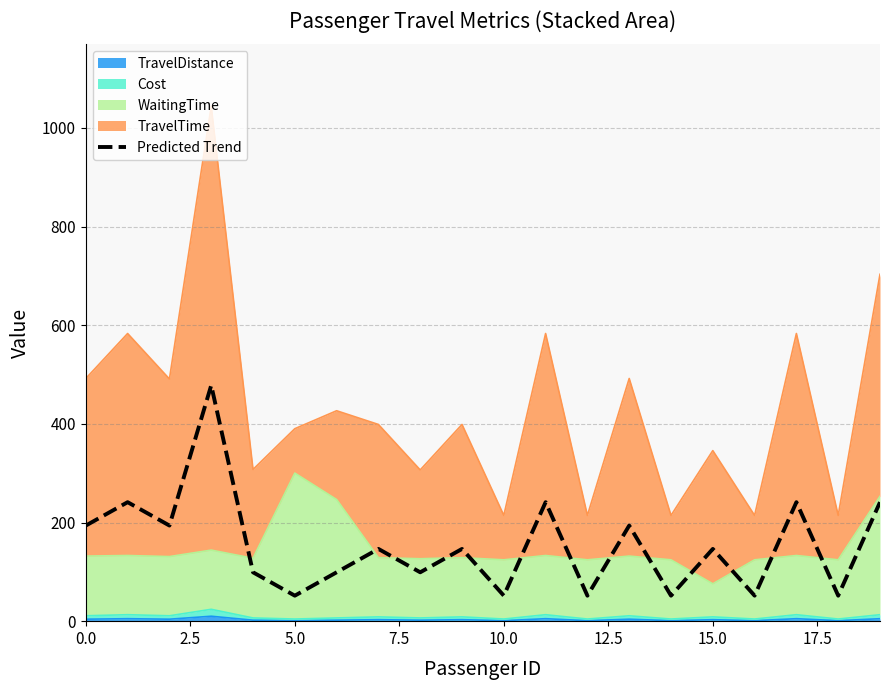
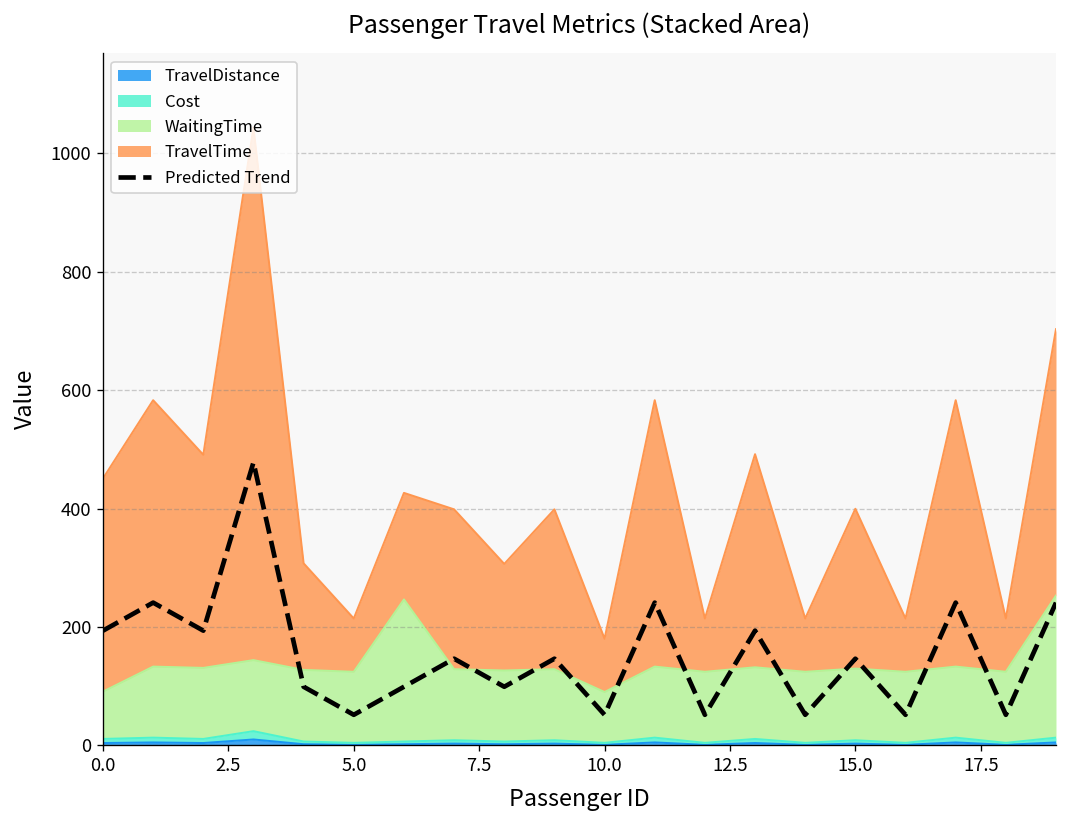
  {
    "TravelDistance": {
      "0.0": 0,
      "15.0": 0
    },
    "Cost": {
      "0.0": 10,
      "15.0": 10
    },
    "WaitingTime": {
-     "0.0": 120,
-     "5.0": 300,
-     "10.0": 120,
-     "15.0": 70
+     "0.0": 80,
+     "5.0": 120,
+     "10.0": 90,
+     "15.0": 120
    },
    "TravelTime": {
      "0.0": 360,
      "5.0": 90,
      "10.0": 90,
      "15.0": 270
    },
    "Predicted Trend": {
      "0.0": 190,
      "5.0": 50,
      "10.0": 50,
      "15.0": 150
    }
  }
